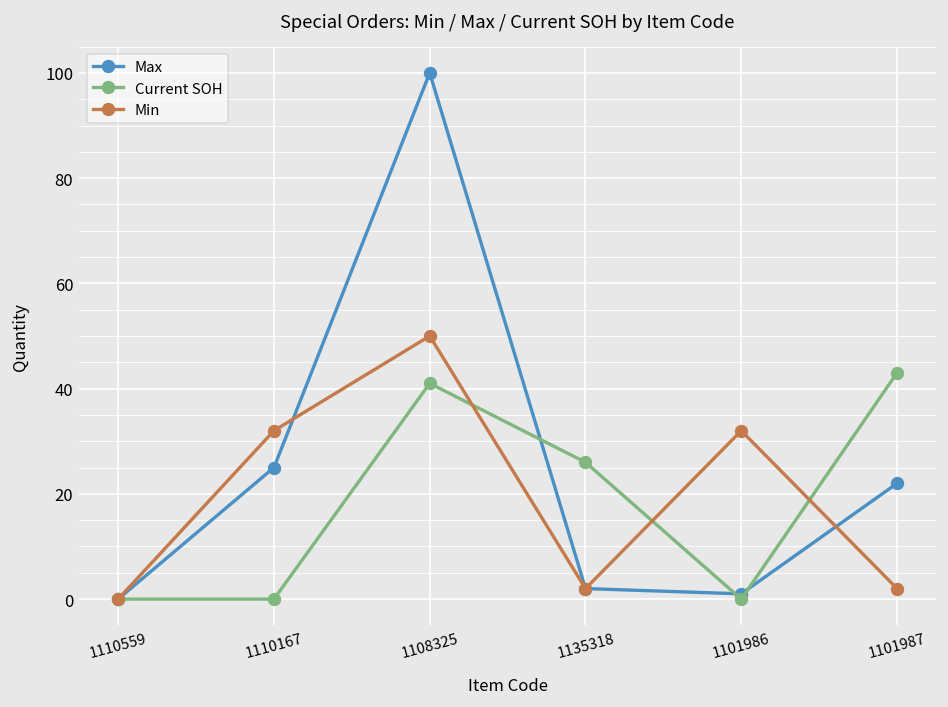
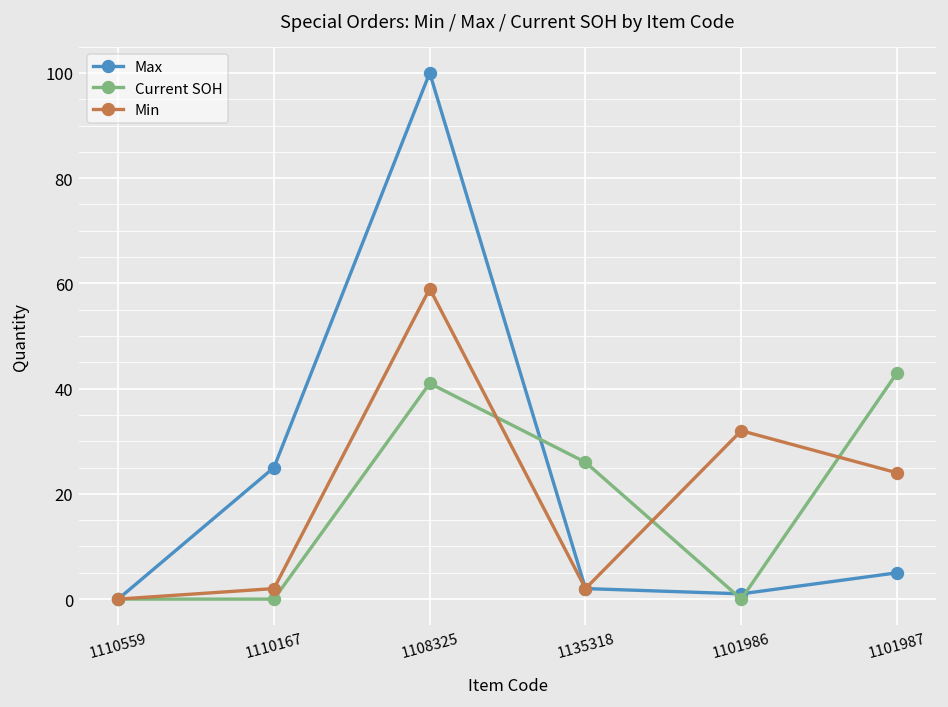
  {
    "Max": {
      "1110167": 25,
      "1108325": 100,
      "1101986": 1,
-     "1101987": 22
+     "1101987": 5
    },
    "Current SOH": {
      "1110167": 0,
      "1108325": 41,
      "1135318": 26,
      "1101986": 0,
      "1101987": 43
    },
    "Min": {
-     "1110167": 32,
-     "1108325": 50,
+     "1110167": 2,
+     "1108325": 59,
      "1101986": 32,
-     "1101987": 2
+     "1101987": 24
    }
  }
